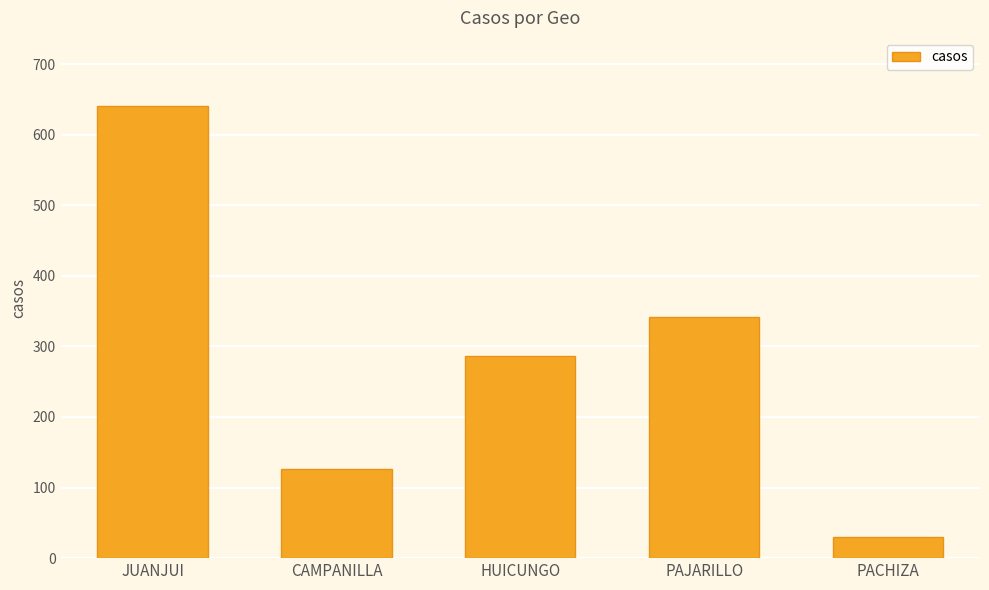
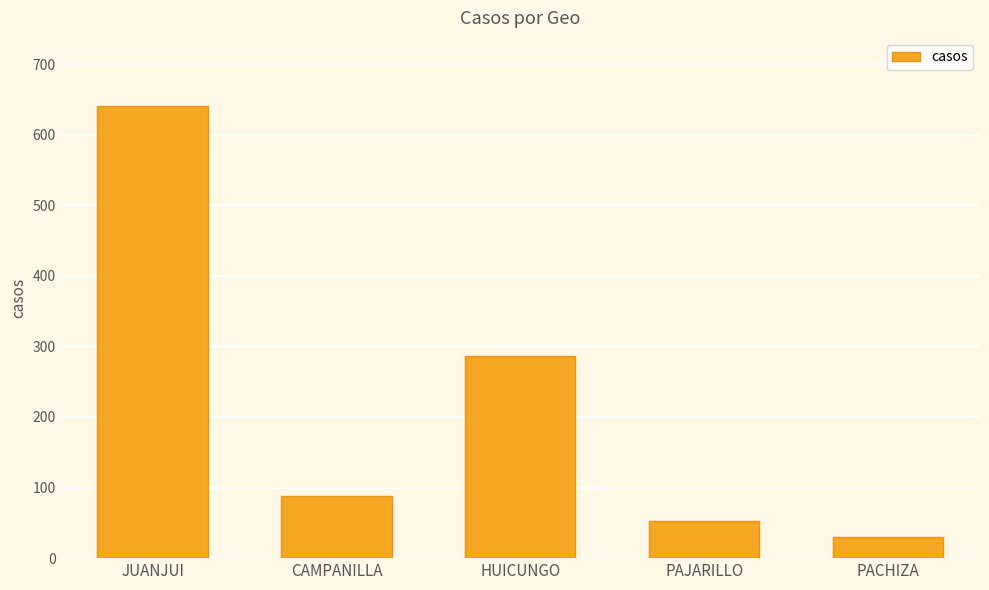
  {
    "JUANJUI": 640,
-   "CAMPANILLA": 130,
+   "CAMPANILLA": 90,
    "HUICUNGO": 290,
-   "PAJARILLO": 340,
+   "PAJARILLO": 50,
    "PACHIZA": 30
  }
